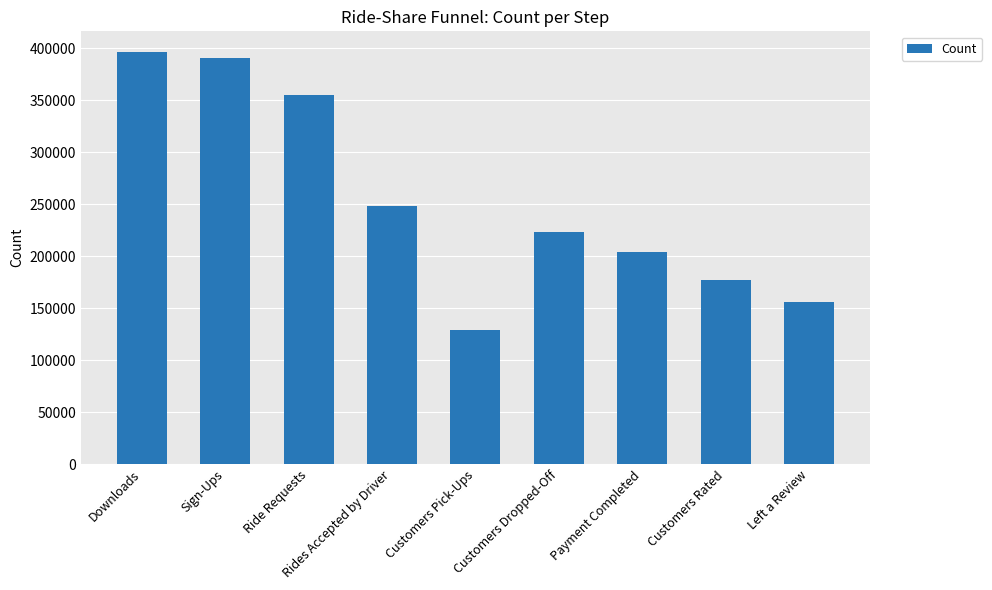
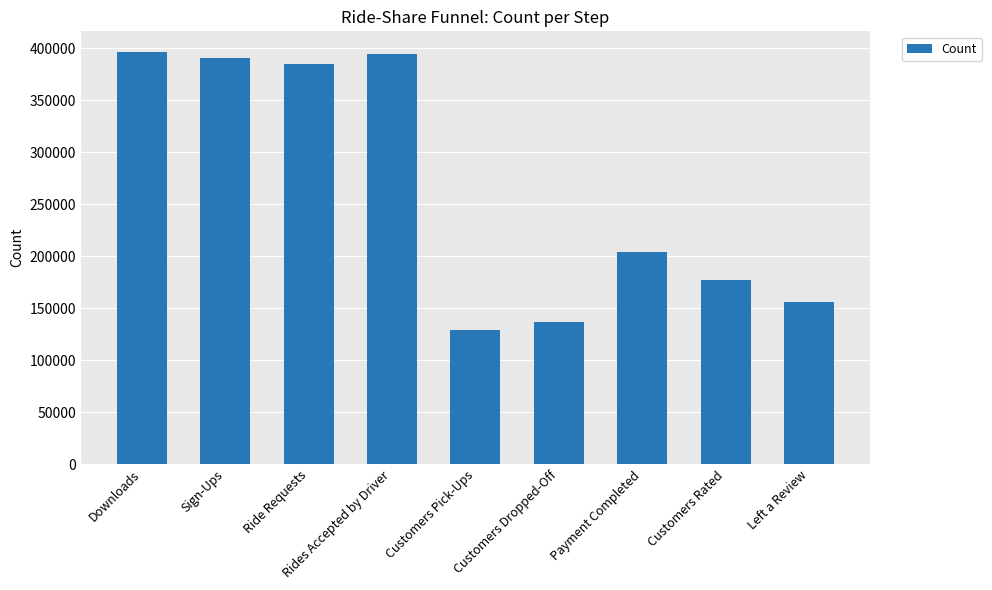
  {
    "Downloads": 397000,
    "Sign-Ups": 391000,
-   "Ride Requests": 355000,
-   "Rides Accepted by Driver": 248000,
+   "Ride Requests": 385000,
+   "Rides Accepted by Driver": 395000,
    "Customers Pick-Ups": 129000,
-   "Customers Dropped-Off": 224000,
+   "Customers Dropped-Off": 137000,
    "Payment Completed": 205000,
    "Customers Rated": 177000,
    "Left a Review": 156000
  }
